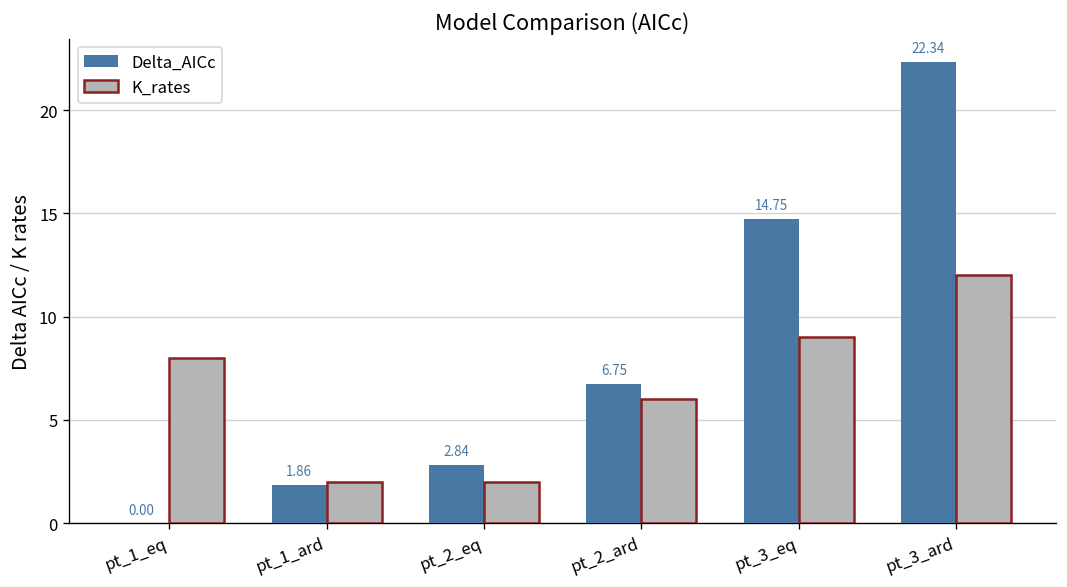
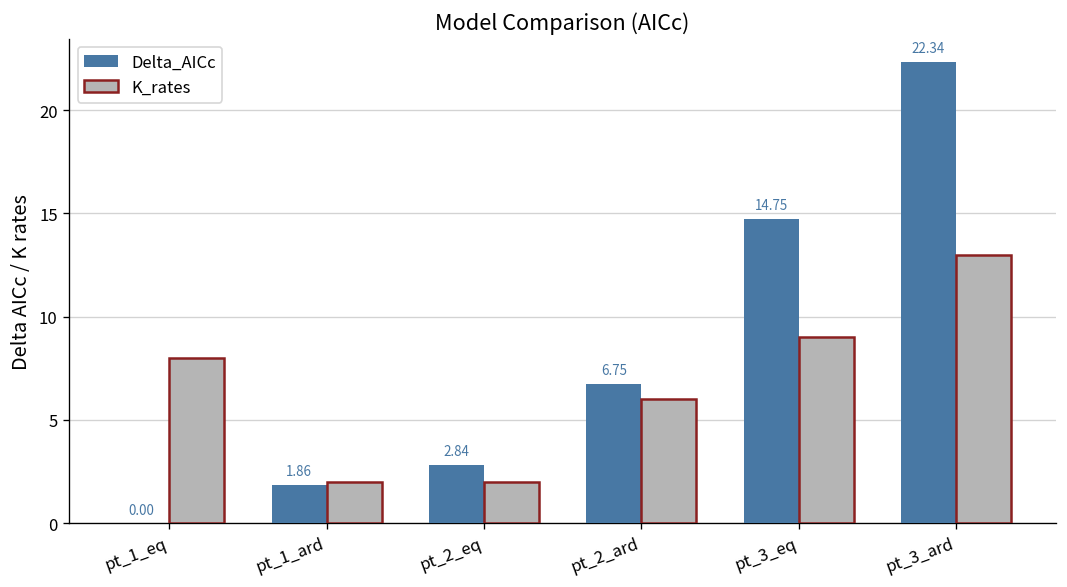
  {
    "Delta_AICc": {
      "pt_1_eq": 0.00,
      "pt_1_ard": 1.86,
      "pt_2_eq": 2.84,
      "pt_2_ard": 6.75,
      "pt_3_eq": 14.75,
      "pt_3_ard": 22.34
    },
    "K_rates": {
      "pt_1_eq": 8,
      "pt_1_ard": 2,
      "pt_2_eq": 2,
      "pt_2_ard": 6,
      "pt_3_eq": 9,
-     "pt_3_ard": 12
+     "pt_3_ard": 13
    }
  }
